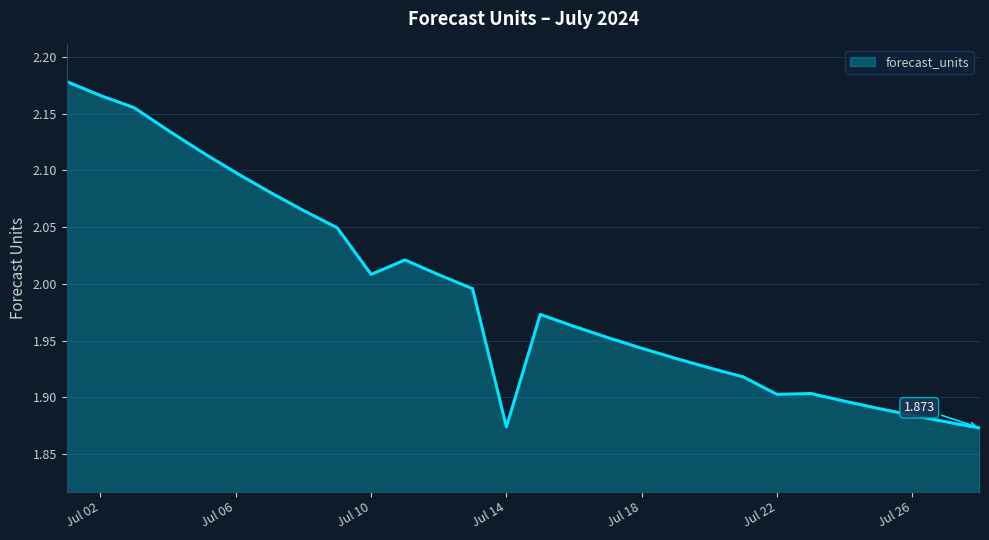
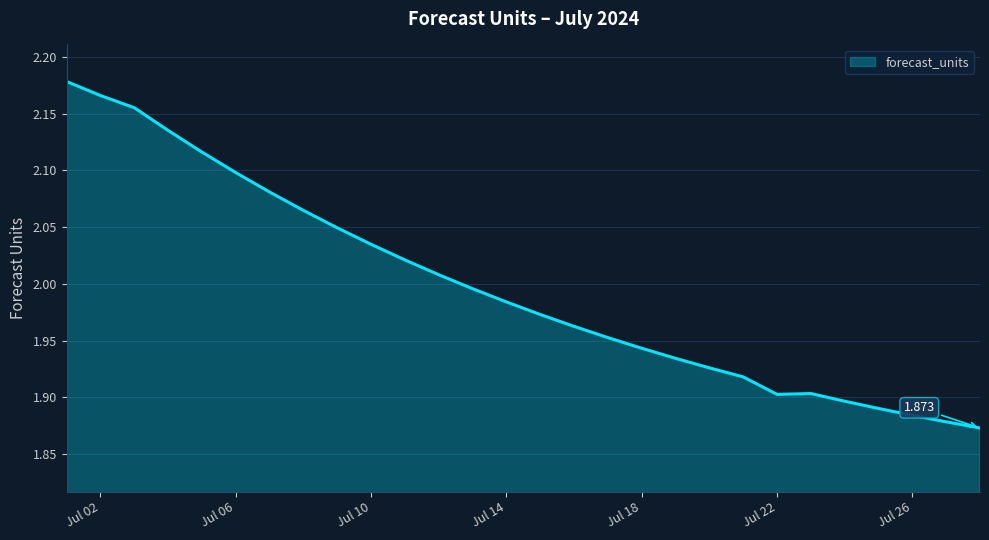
  {
    "Jul 02": 2.166,
    "Jul 06": 2.098,
-   "Jul 10": 2.008,
-   "Jul 14": 1.874,
+   "Jul 10": 2.035,
+   "Jul 14": 1.984,
    "Jul 18": 1.943,
    "Jul 22": 1.903
  }
